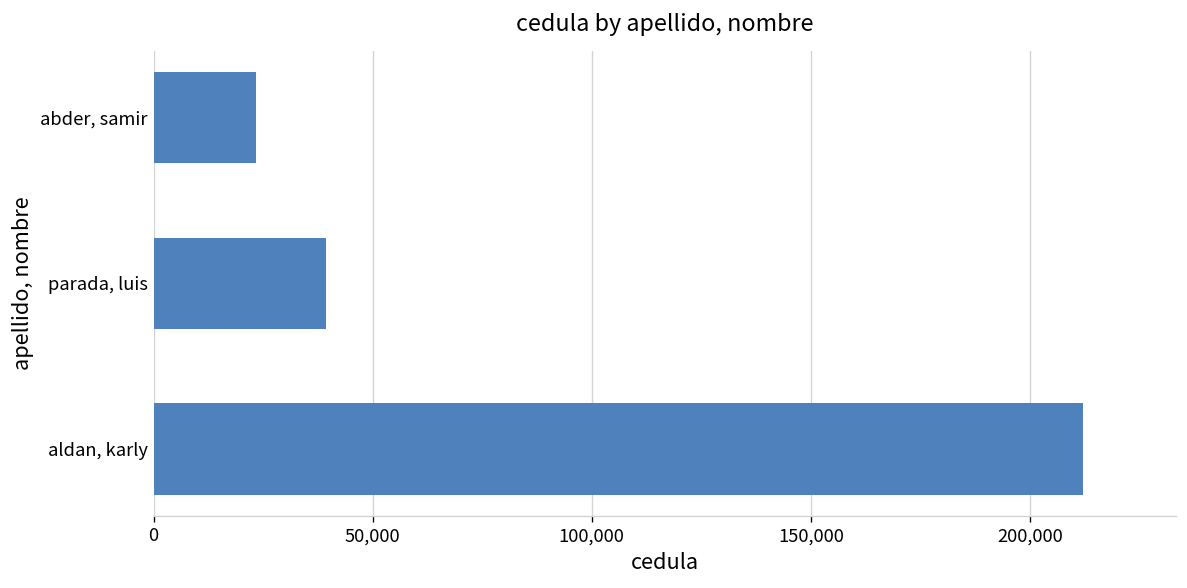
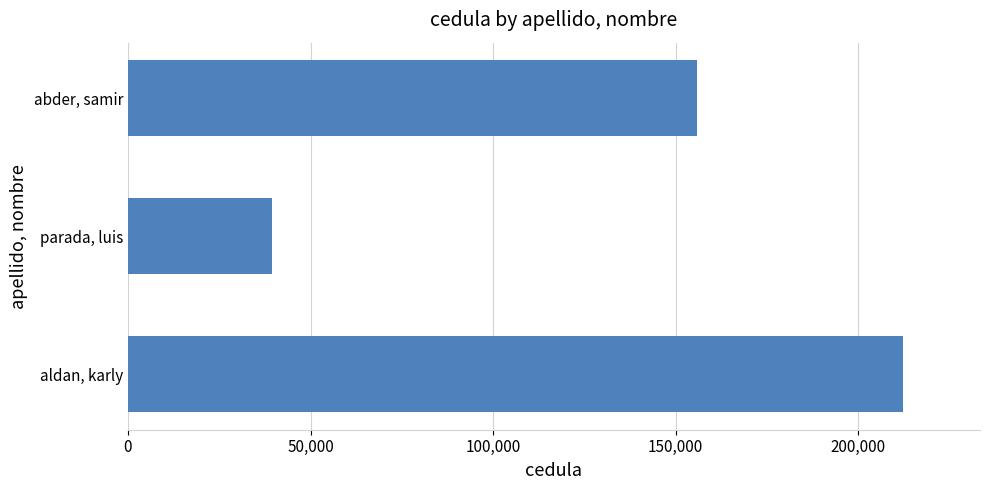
  {
-   "abder, samir": "23,000",
+   "abder, samir": "156,000",
    "parada, luis": "39,000",
    "aldan, karly": "212,000"
  }
